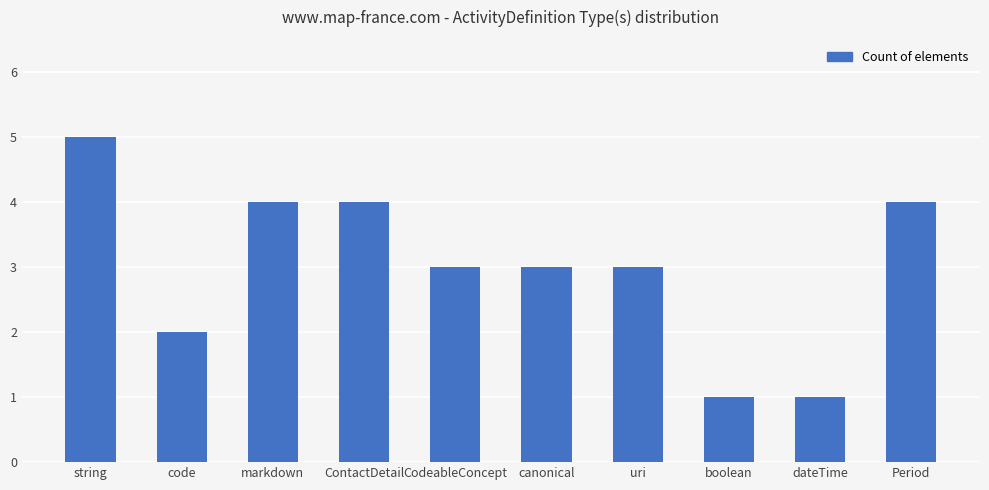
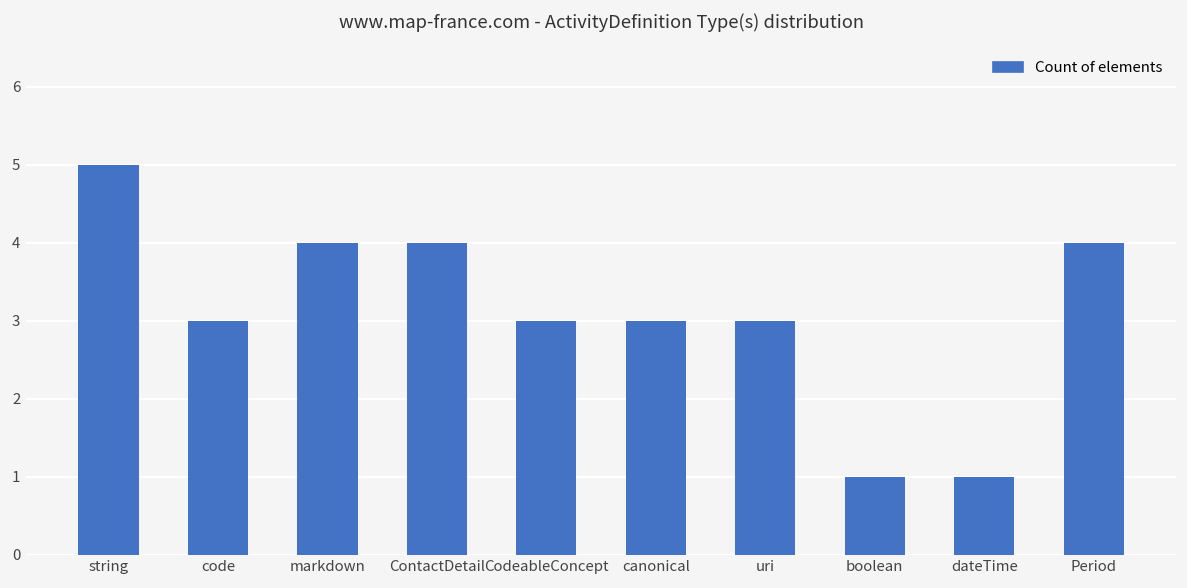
  {
    "string": 5,
-   "code": 2,
+   "code": 3,
    "markdown": 4,
    "ContactDetail": 4,
    "CodeableConcept": 3,
    "canonical": 3,
    "uri": 3,
    "boolean": 1,
    "dateTime": 1,
    "Period": 4
  }
